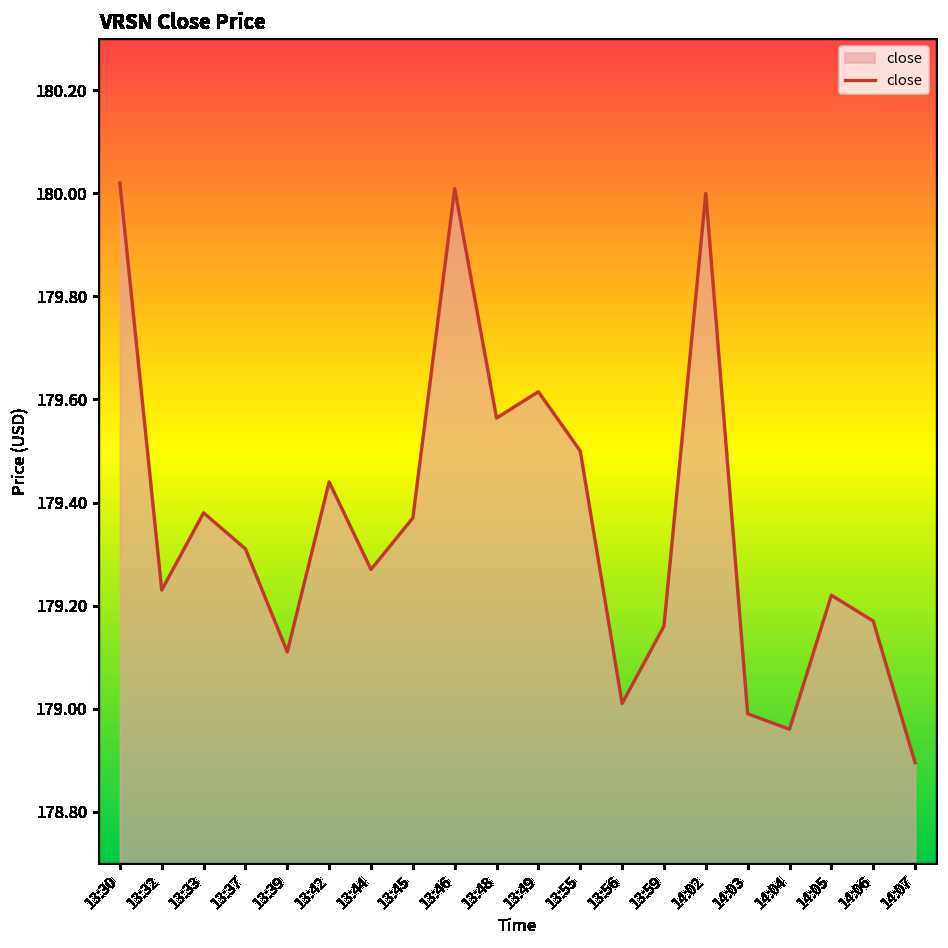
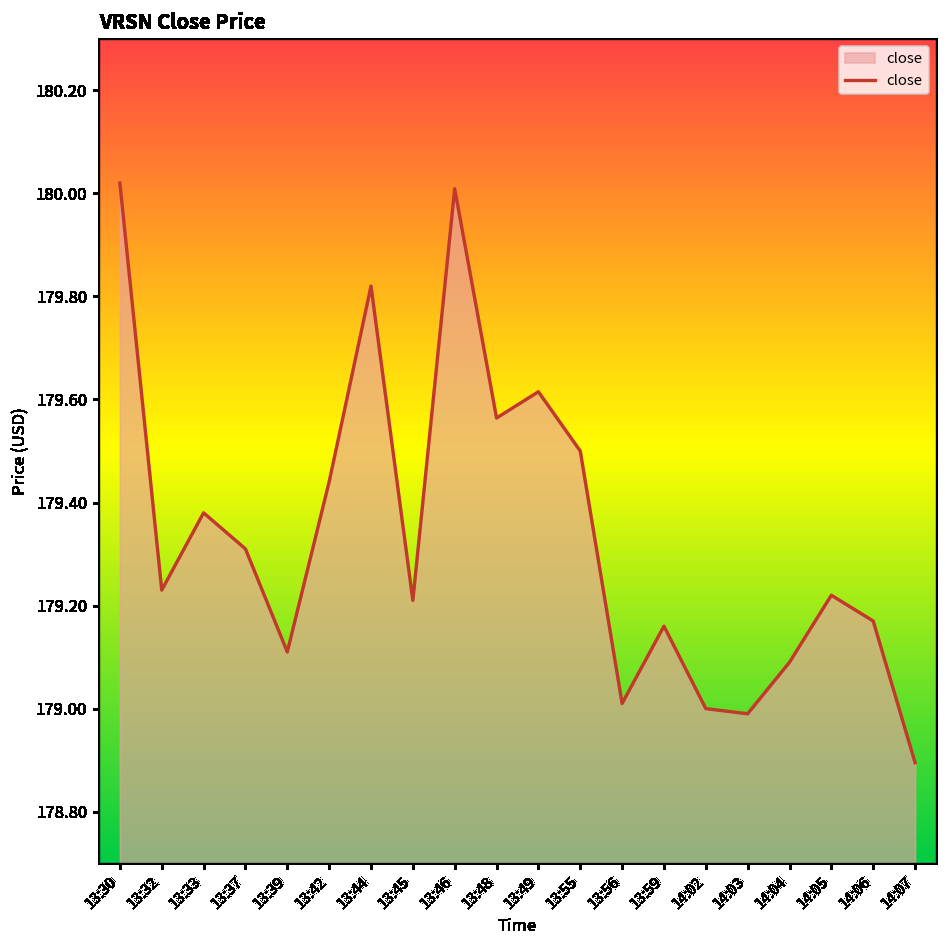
  {
    "13:30": 180.02,
    "13:32": 179.23,
    "13:33": 179.38,
    "13:37": 179.31,
    "13:39": 179.11,
    "13:42": 179.44,
-   "13:44": 179.27,
-   "13:45": 179.37,
+   "13:44": 179.82,
+   "13:45": 179.21,
    "13:46": 180.01,
    "13:48": 179.56,
    "13:49": 179.62,
    "13:55": 179.50,
    "13:56": 179.01,
    "13:59": 179.16,
-   "14:02": 180,
+   "14:02": 179,
    "14:03": 178.99,
-   "14:04": 178.96,
+   "14:04": 179.09,
    "14:05": 179.22,
    "14:06": 179.17,
    "14:07": 178.90
  }
